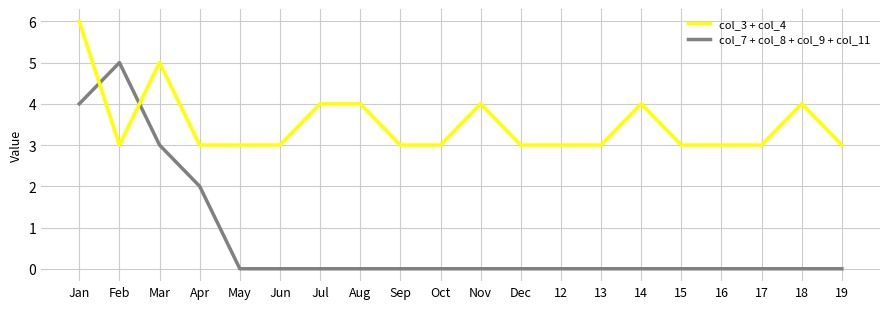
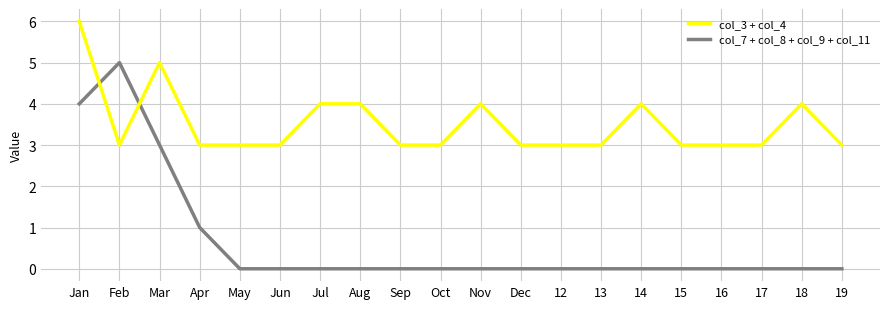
  {
    "col_3 + col_4": {
      "Jan": 6,
      "Feb": 3,
      "Mar": 5,
      "Apr": 3,
      "May": 3,
      "Jun": 3,
      "Jul": 4,
      "Aug": 4,
      "Sep": 3,
      "Oct": 3,
      "Nov": 4,
      "Dec": 3,
      "12": 3,
      "13": 3,
      "14": 4,
      "15": 3,
      "16": 3,
      "17": 3,
      "18": 4,
      "19": 3
    },
    "col_7 + col_8 + col_9 + col_11": {
      "Jan": 4,
      "Feb": 5,
      "Mar": 3,
-     "Apr": 2,
+     "Apr": 1,
      "May": 0,
      "Jun": 0,
      "Jul": 0,
      "Aug": 0,
      "Sep": 0,
      "Oct": 0,
      "Nov": 0,
      "Dec": 0,
      "12": 0,
      "13": 0,
      "14": 0,
      "15": 0,
      "16": 0,
      "17": 0,
      "18": 0,
      "19": 0
    }
  }
